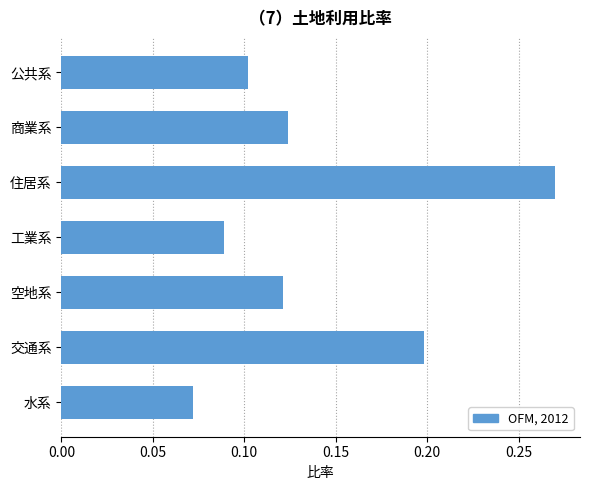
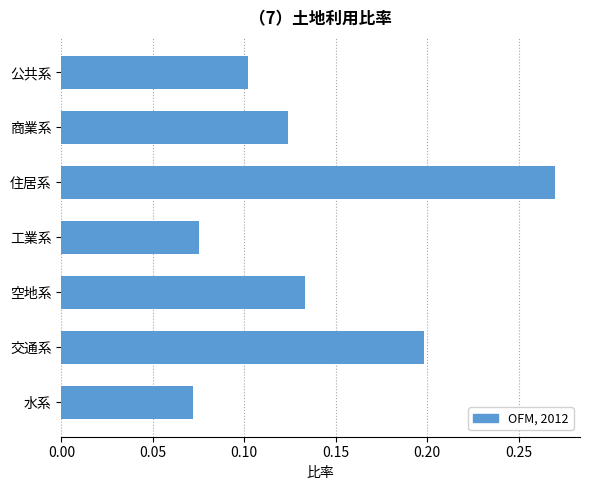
  {
    "公共系": 0.102,
    "商業系": 0.124,
    "住居系": 0.270,
-   "工業系": 0.089,
-   "空地系": 0.121,
+   "工業系": 0.075,
+   "空地系": 0.133,
    "交通系": 0.198,
    "水系": 0.072
  }
